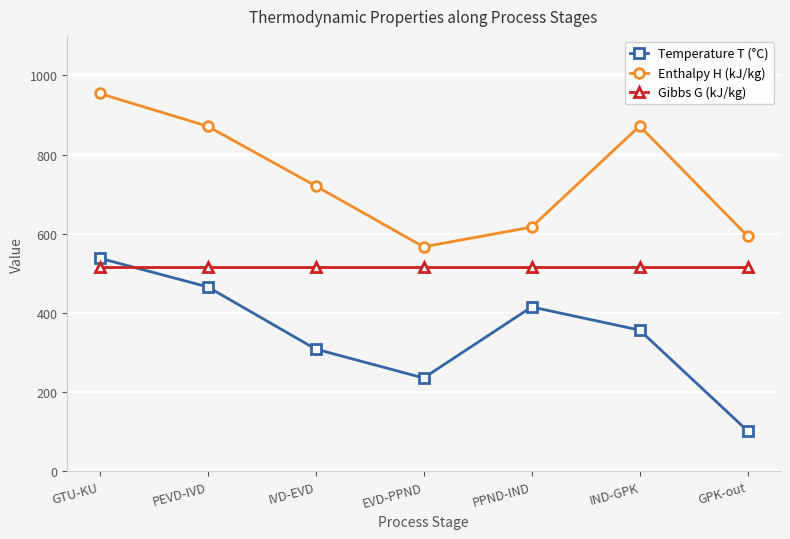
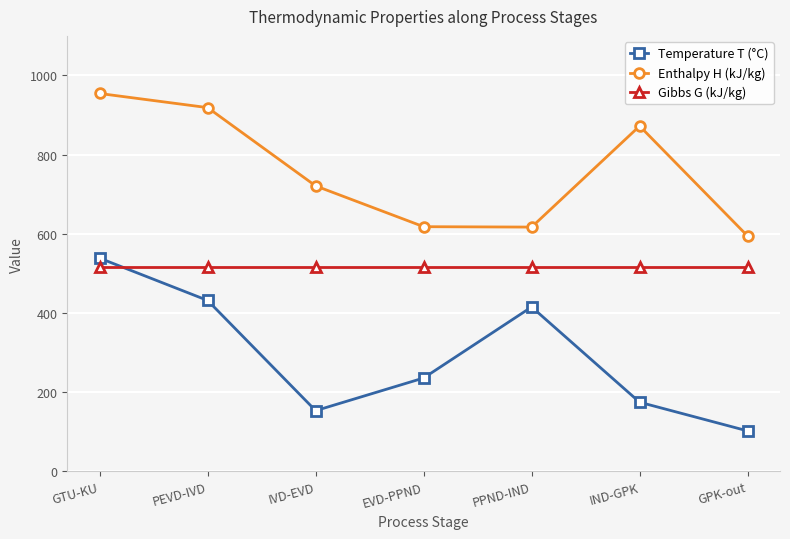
  {
    "Temperature T (°C)": {
      "GTU-KU": 540,
-     "PEVD-IVD": 470,
-     "IVD-EVD": 310,
+     "PEVD-IVD": 430,
+     "IVD-EVD": 150,
      "EVD-PPND": 240,
      "PPND-IND": 420,
-     "IND-GPK": 360,
+     "IND-GPK": 170,
      "GPK-out": 100
    },
    "Enthalpy H (kJ/kg)": {
      "GTU-KU": 950,
-     "PEVD-IVD": 870,
+     "PEVD-IVD": 920,
      "IVD-EVD": 720,
-     "EVD-PPND": 570,
+     "EVD-PPND": 620,
      "PPND-IND": 620,
      "IND-GPK": 870,
      "GPK-out": 590
    },
    "Gibbs G (kJ/kg)": {
      "GTU-KU": 520,
      "PEVD-IVD": 520,
      "IVD-EVD": 520,
      "EVD-PPND": 520,
      "PPND-IND": 520,
      "IND-GPK": 520,
      "GPK-out": 520
    }
  }
